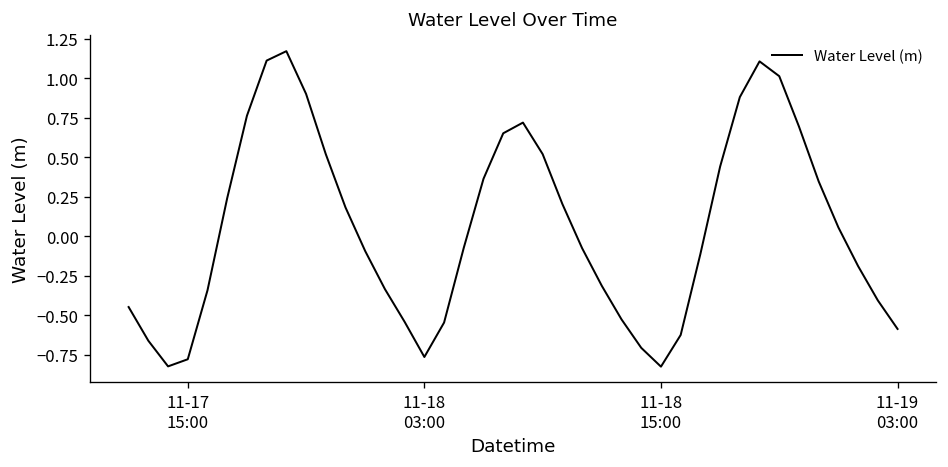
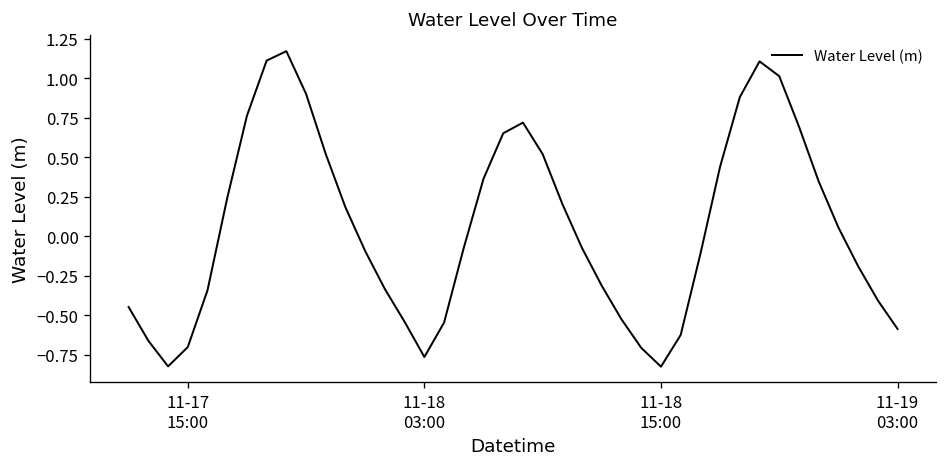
  {
-   "11-17 15:00": -0.78,
+   "11-17 15:00": -0.70,
    "11-18 03:00": -0.76,
    "11-18 15:00": -0.83,
    "11-19 03:00": -0.59
  }
